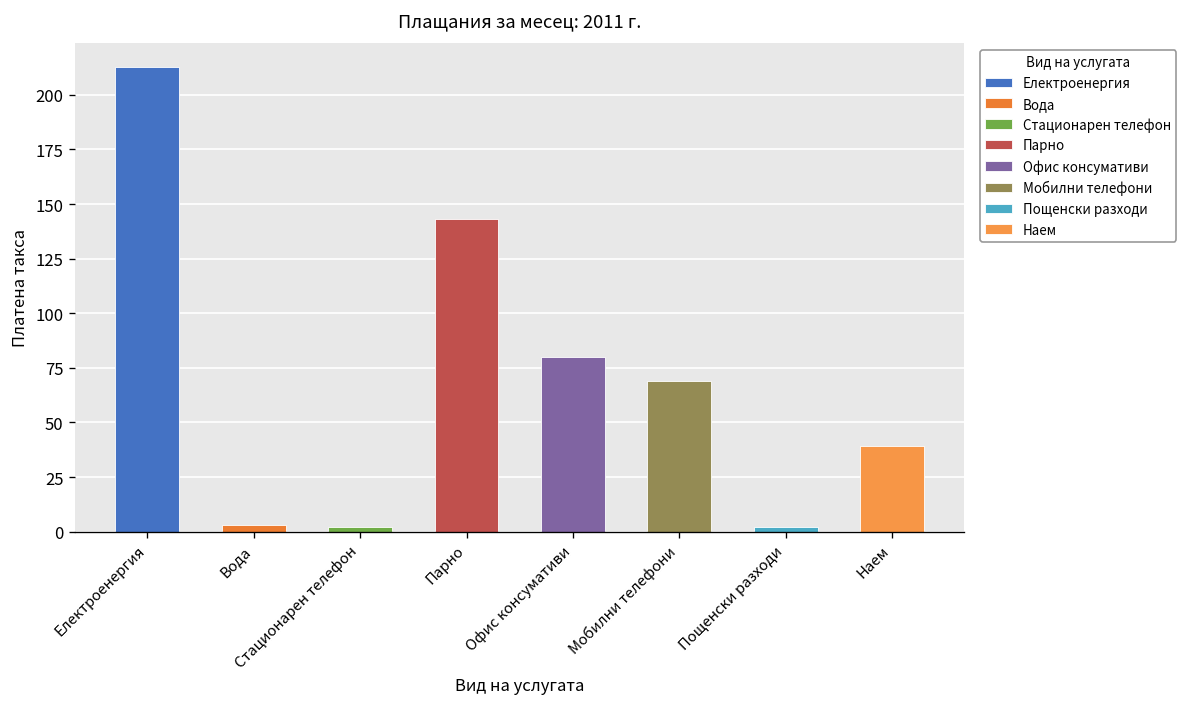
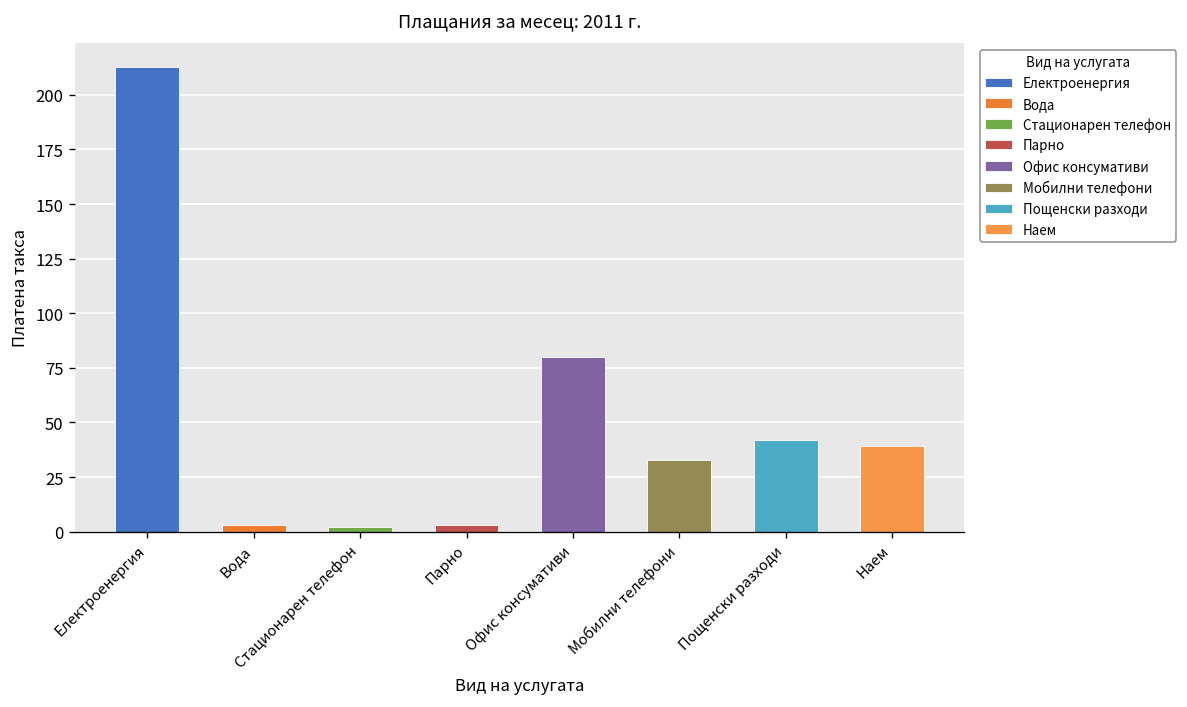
  {
    "Електроенергия": 213,
    "Вода": 3,
    "Стационарен телефон": 2,
-   "Парно": 143,
+   "Парно": 3,
    "Офис консумативи": 80,
-   "Мобилни телефони": 69,
-   "Пощенски разходи": 2,
+   "Мобилни телефони": 33,
+   "Пощенски разходи": 42,
    "Наем": 39
  }
